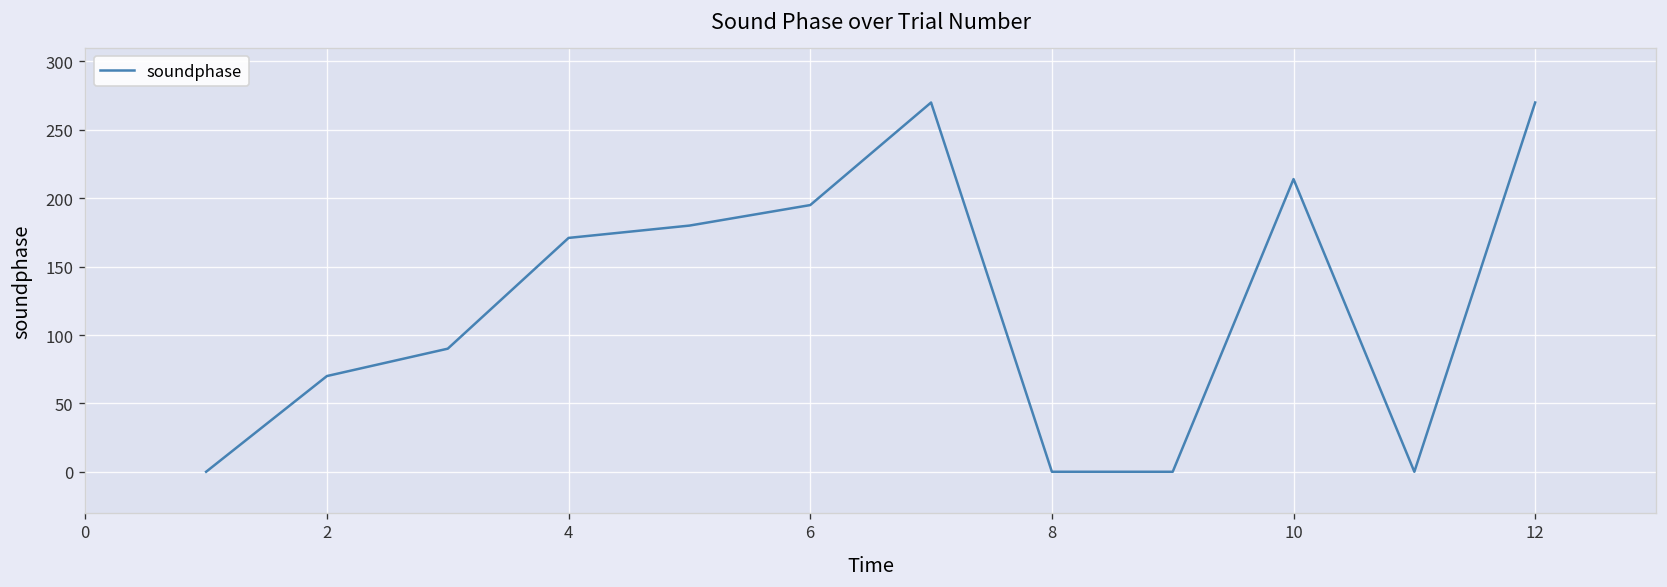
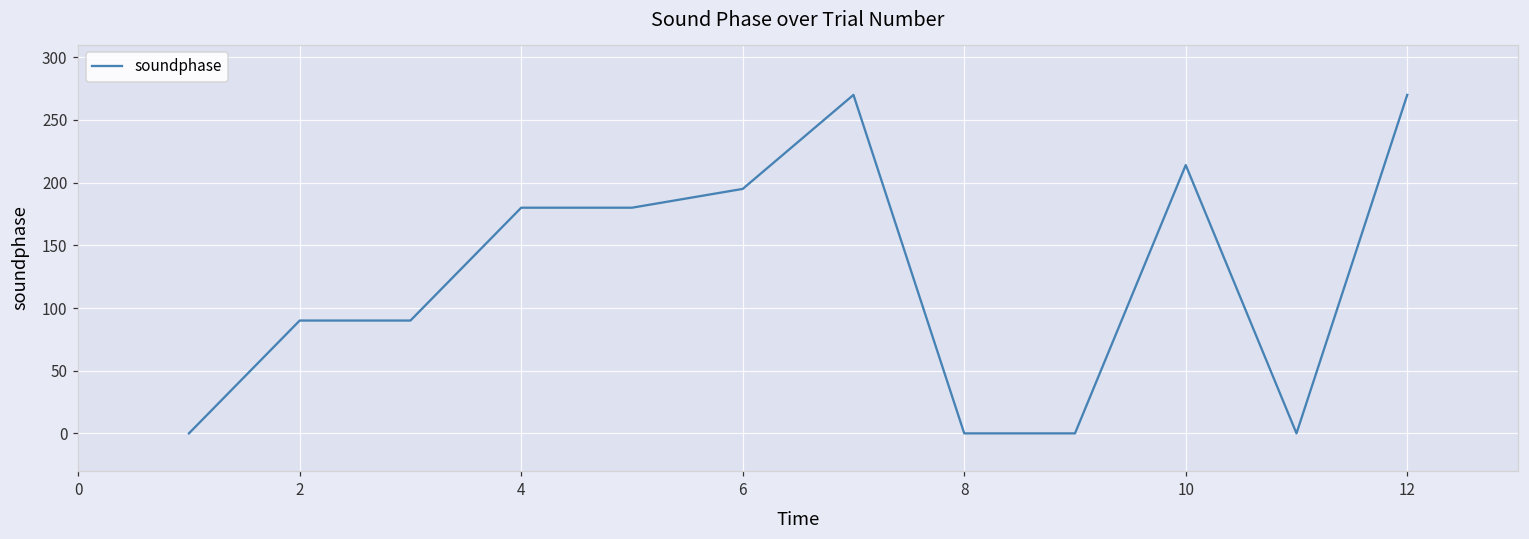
  {
-   "2": 70,
-   "4": 171,
+   "2": 90,
+   "4": 180,
    "6": 195,
    "8": 0,
    "10": 214,
    "12": 270
  }
